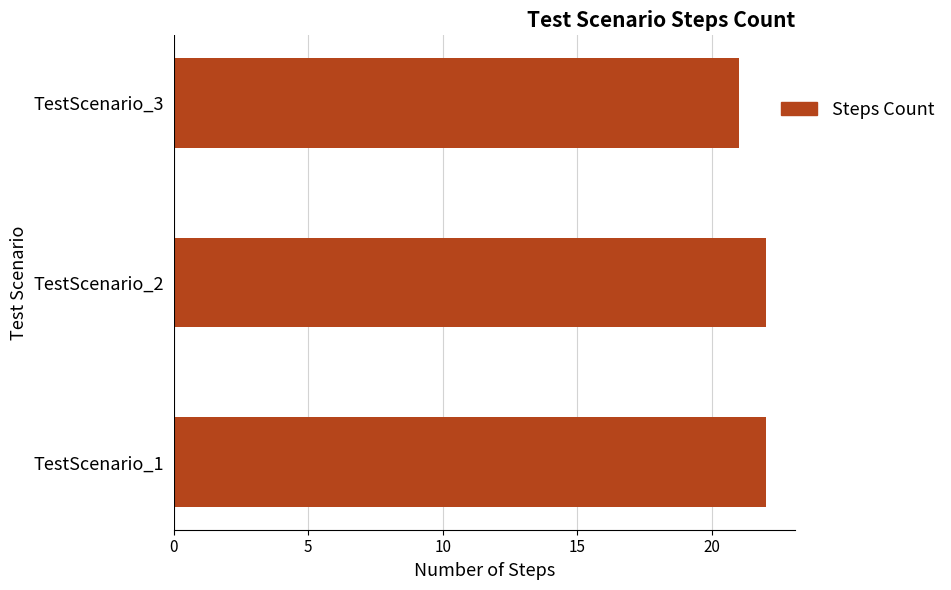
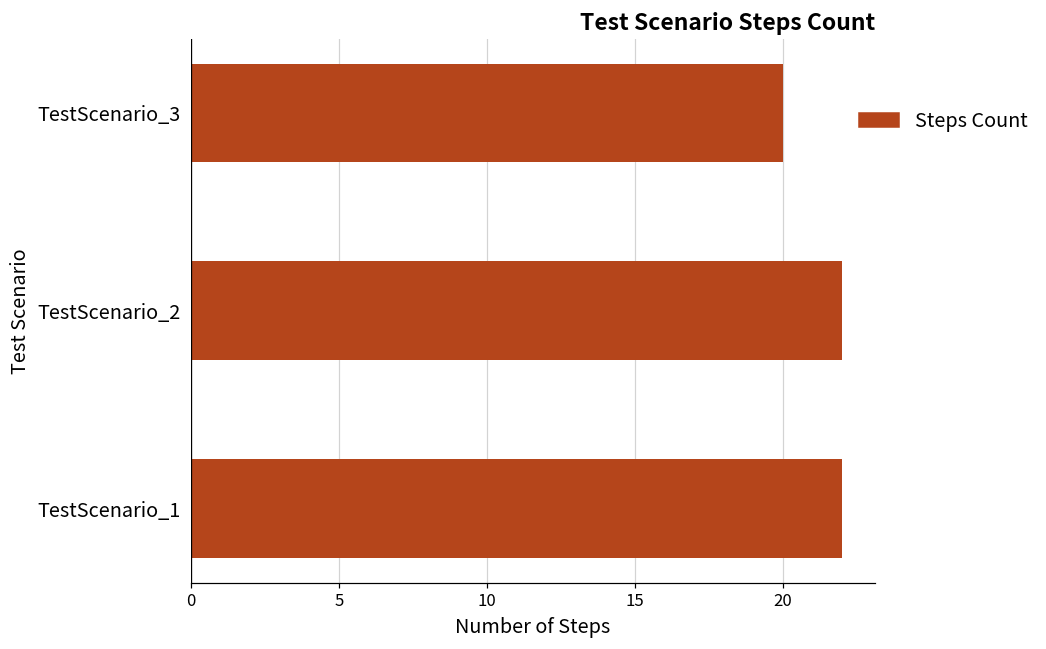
  {
-   "TestScenario_3": 21,
+   "TestScenario_3": 20,
    "TestScenario_2": 22,
    "TestScenario_1": 22
  }
